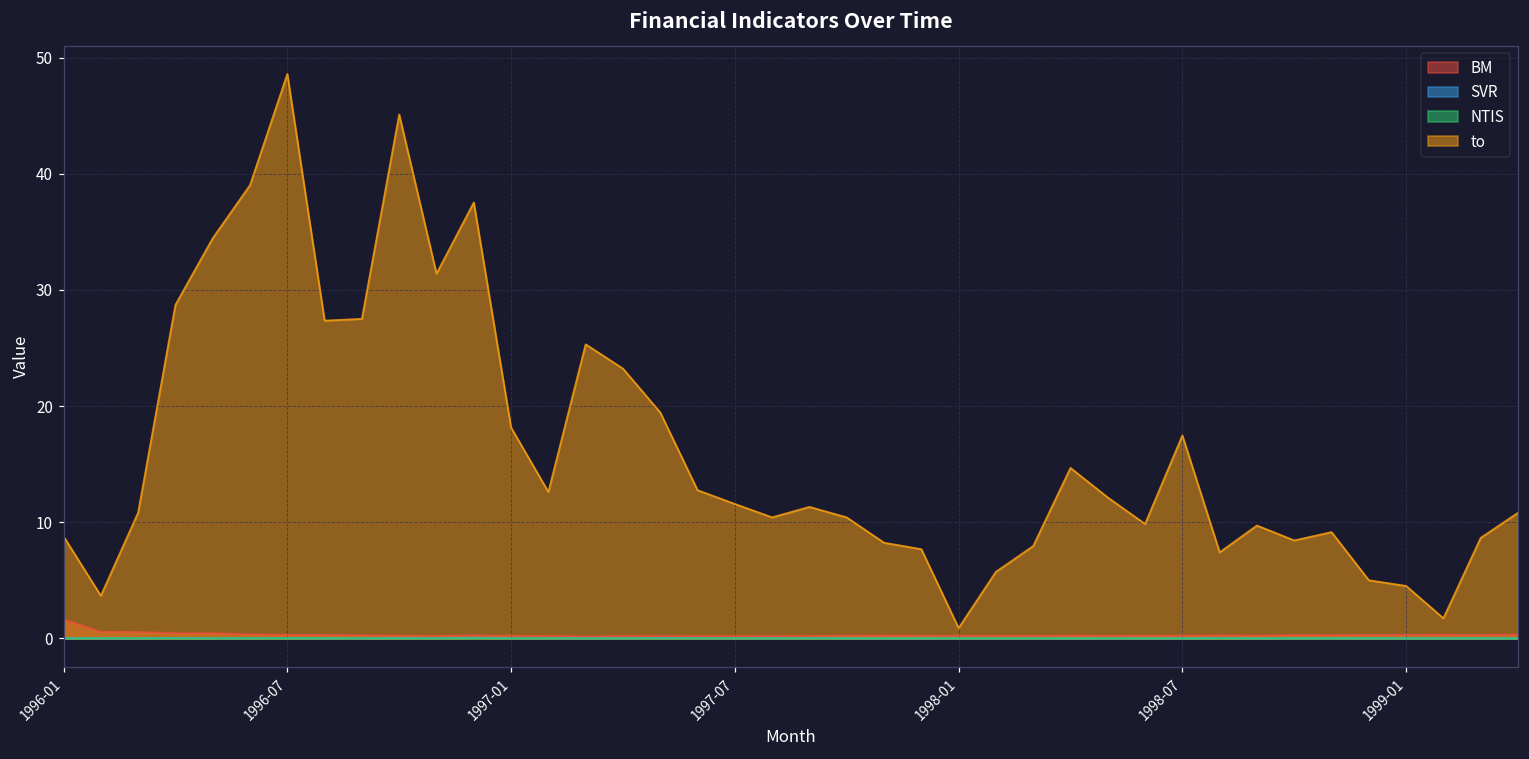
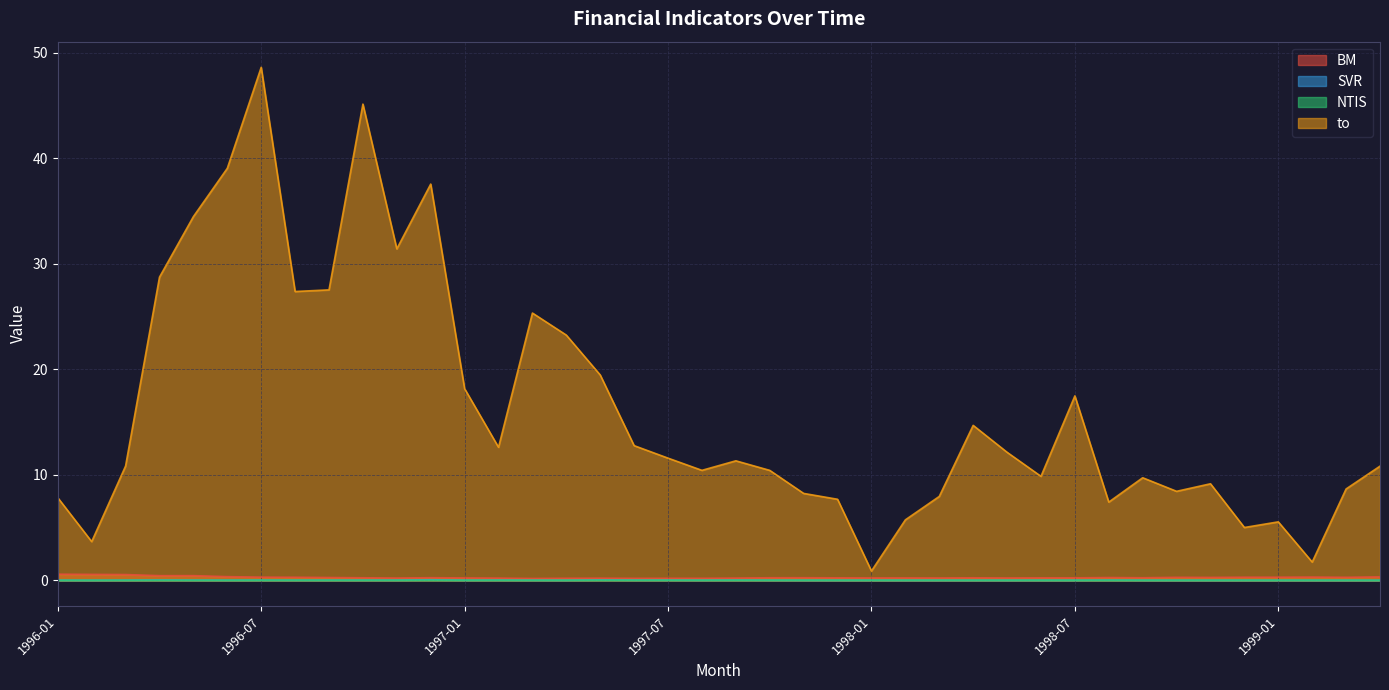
  {
    "BM": {
-     "1996-01": 1.6,
+     "1996-01": 0.6,
      "1996-07": 0.3,
      "1999-01": 0.3
    },
    "NTIS": {
      "1996-01": 0.0,
      "1996-07": 0.0,
      "1999-01": 0.0
    },
    "to": {
-     "1996-01": 8.8,
+     "1996-01": 7.8,
      "1996-07": 48.6,
      "1997-01": 18.2,
      "1997-07": 11.6,
      "1998-01": 0.9,
      "1998-07": 17.5,
-     "1999-01": 4.5
+     "1999-01": 5.5
    }
  }
